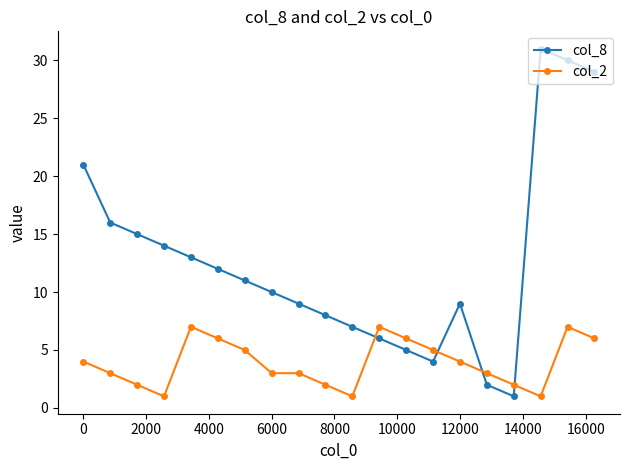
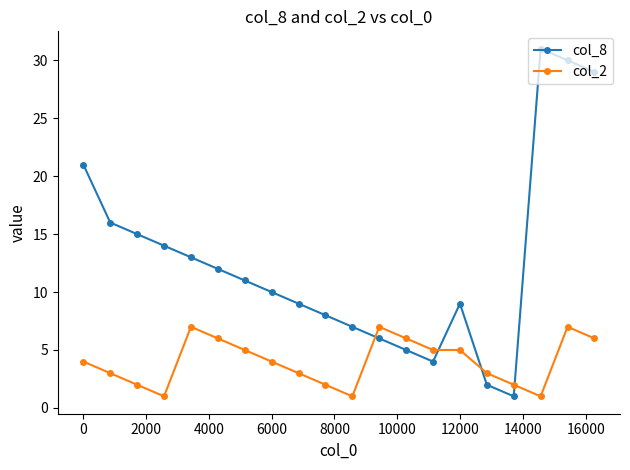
  {
    "col_8": {
      "0": 21,
      "6000": 10,
      "12000": 9
    },
    "col_2": {
      "0": 4,
-     "6000": 3,
-     "12000": 4
+     "6000": 4,
+     "12000": 5
    }
  }
